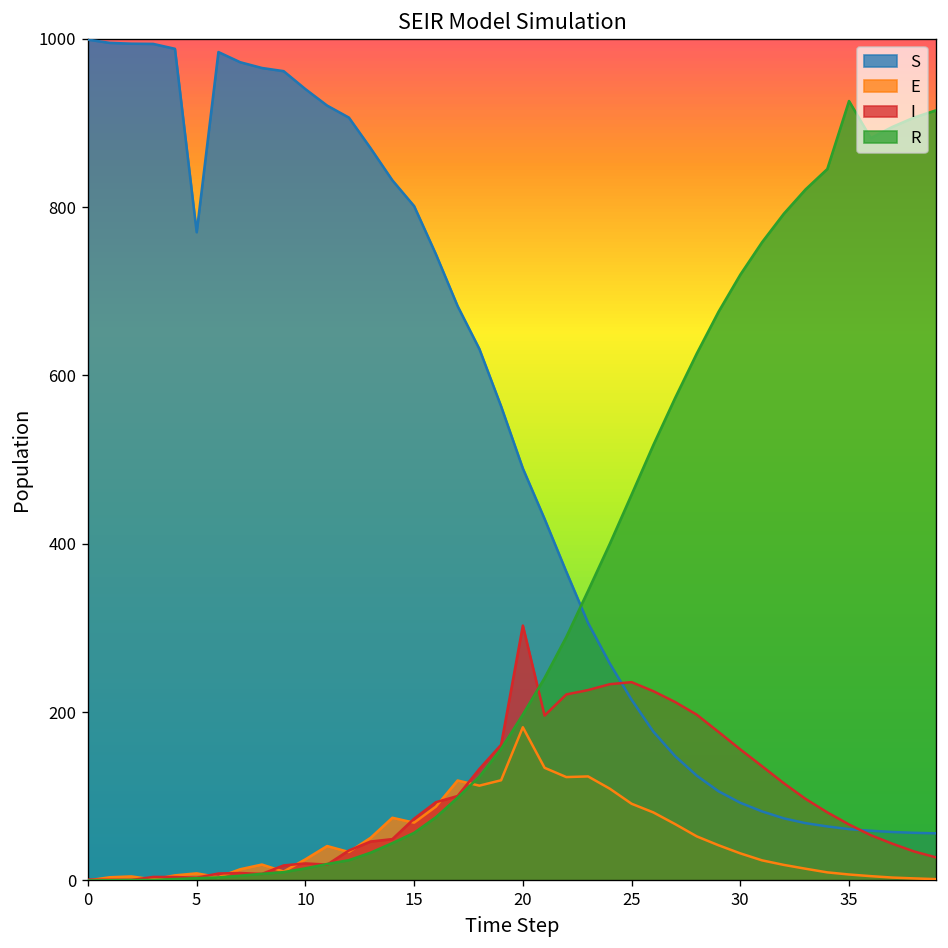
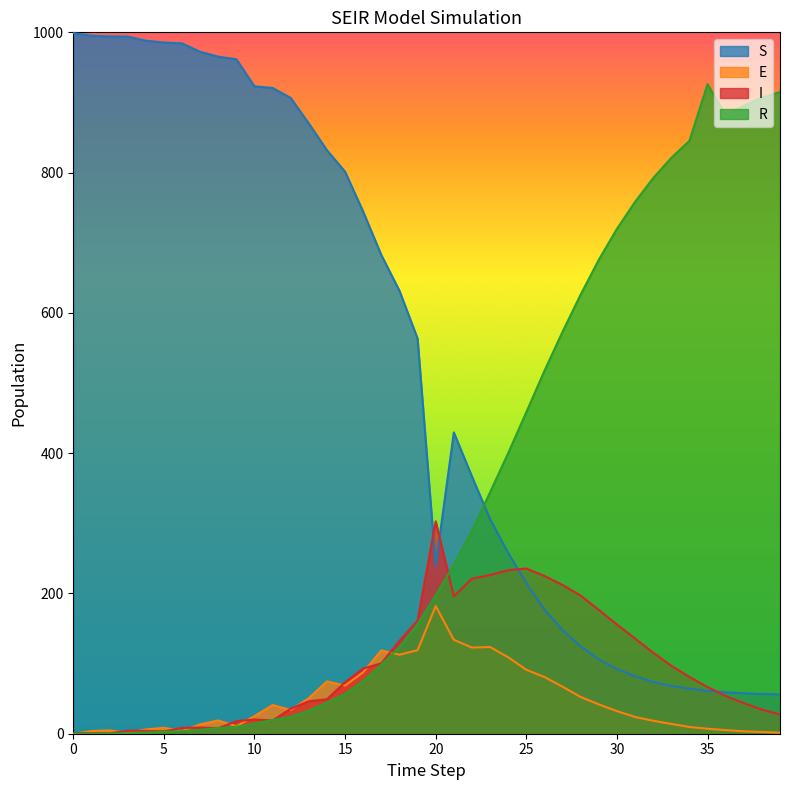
  {
    "S": {
      "0": 1000,
-     "5": 770,
-     "10": 940,
+     "5": 990,
+     "10": 920,
      "15": 800,
-     "20": 490,
+     "20": 240,
      "25": 210,
      "30": 90,
      "35": 60
    },
    "E": {
      "5": 10,
      "10": 30,
      "15": 70,
      "20": 180,
      "25": 90,
      "30": 30,
      "35": 10
    },
    "I": {
      "10": 20,
      "15": 70,
      "20": 300,
      "25": 240,
      "30": 160,
      "35": 70
    },
    "R": {
      "10": 10,
      "15": 60,
      "20": 200,
      "25": 460,
      "30": 720,
      "35": 930
    }
  }
